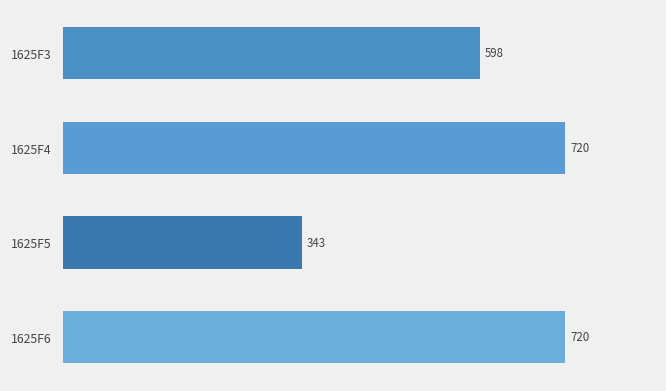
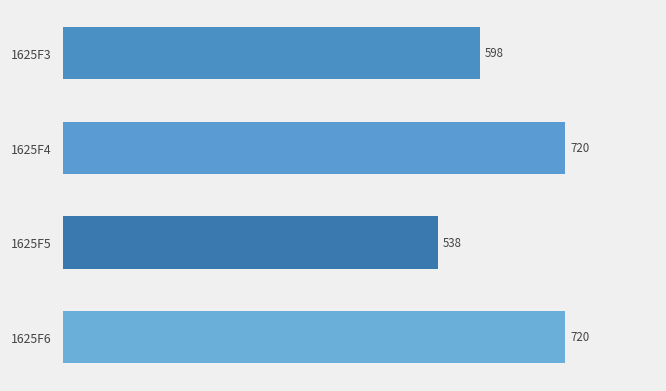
  {
    "1625F3": 598,
    "1625F4": 720,
-   "1625F5": 343,
+   "1625F5": 538,
    "1625F6": 720
  }
